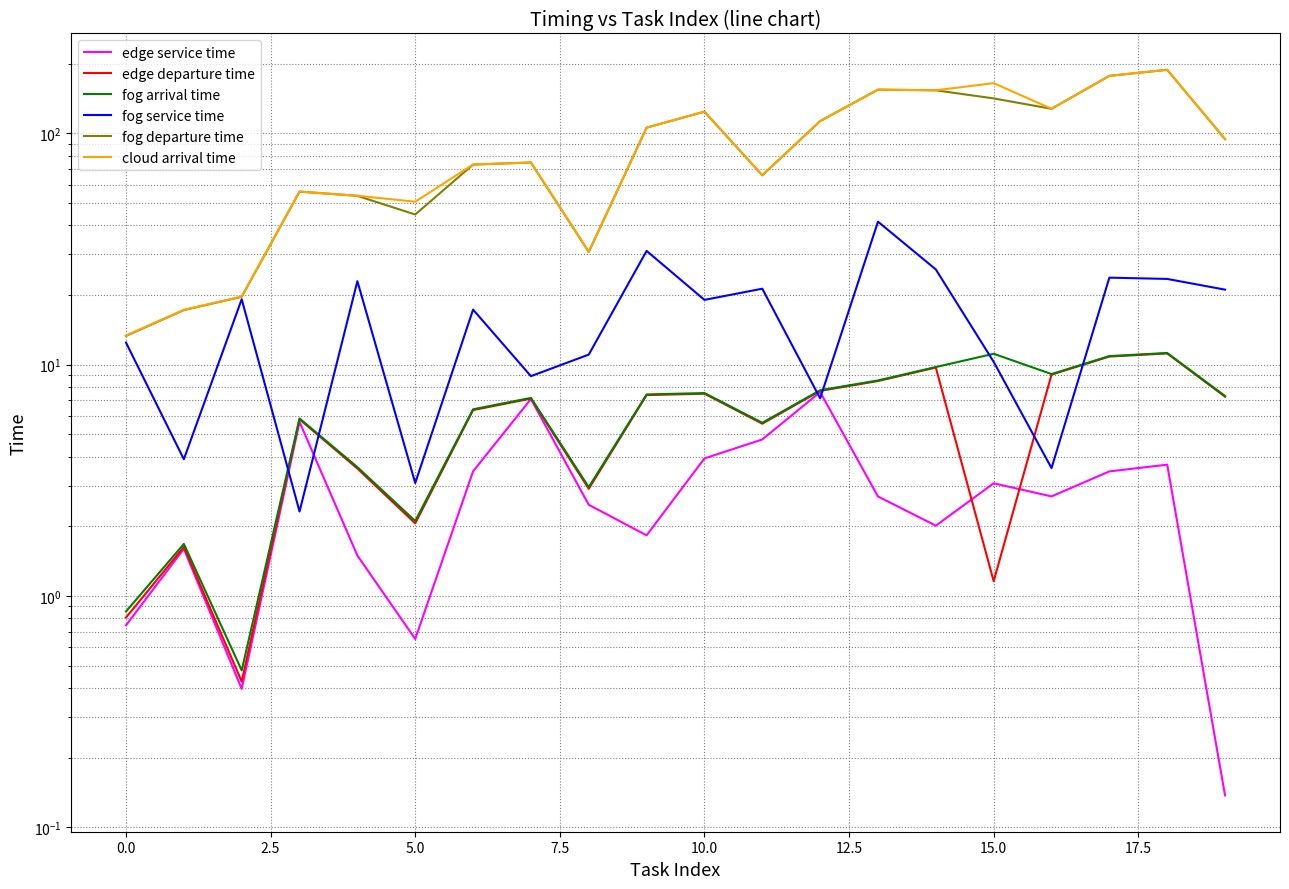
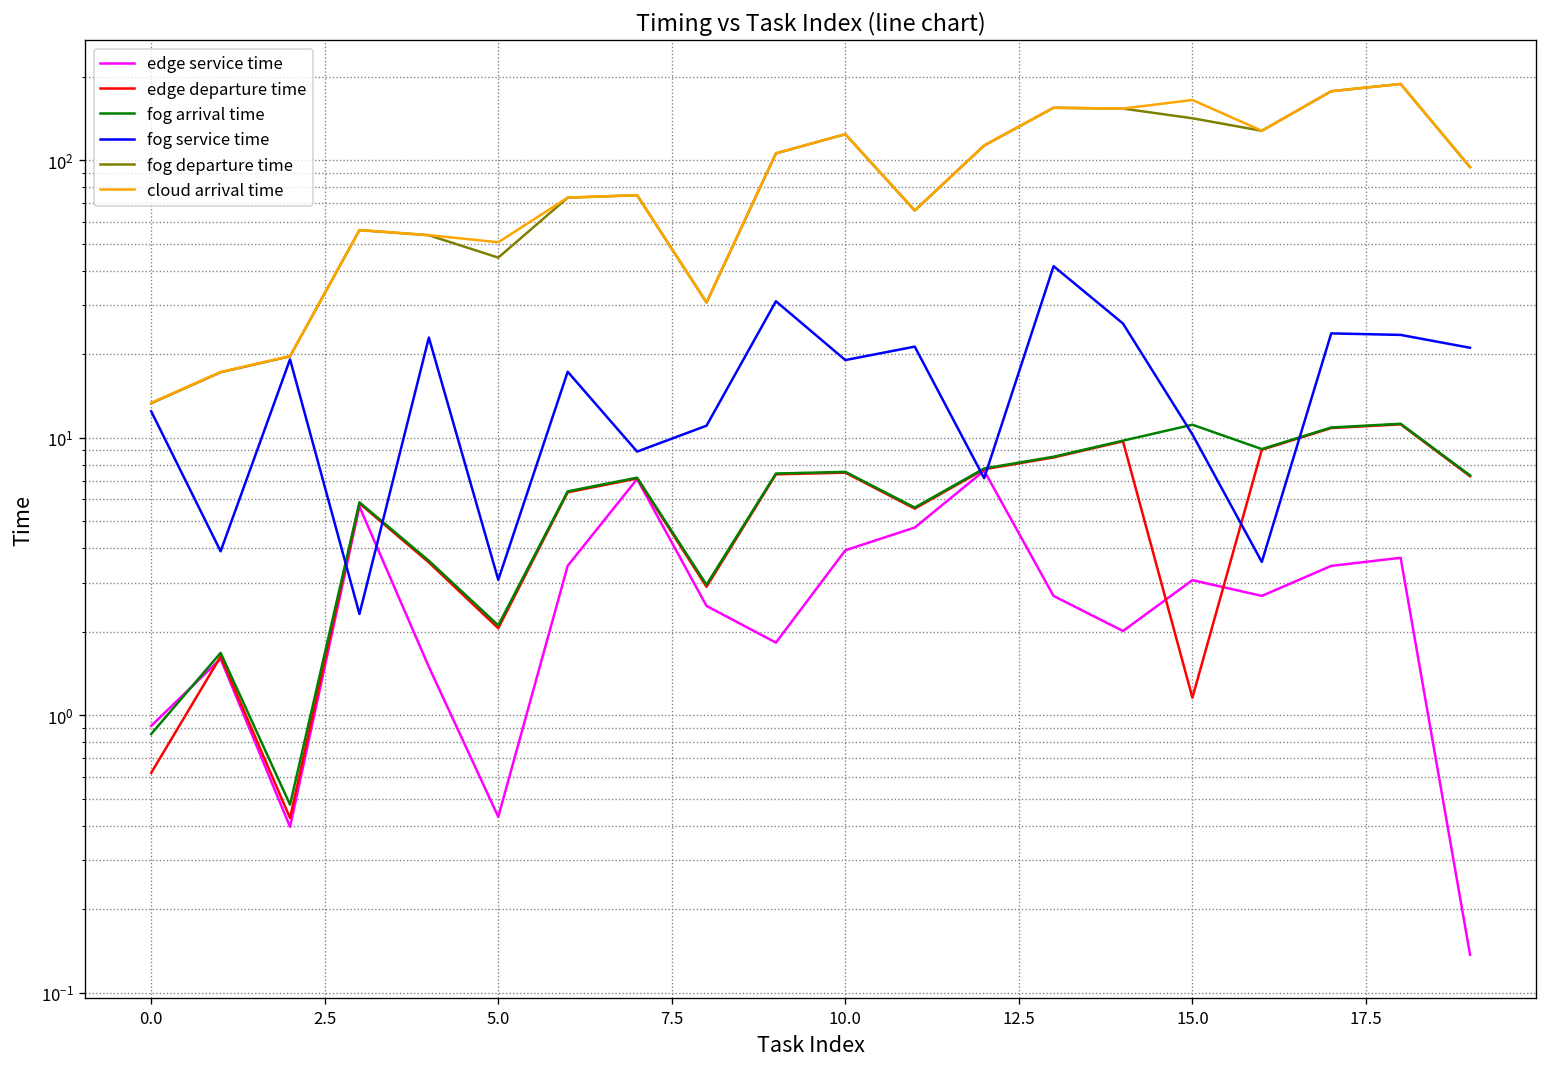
  {
    "edge service time": {
-     "0.0": 0.75,
-     "5.0": 0.65,
+     "0.0": 0.92,
+     "5.0": 0.43,
      "10.0": 3.9,
      "15.0": 3.1
    },
    "edge departure time": {
-     "0.0": 0.81,
+     "0.0": 0.62,
      "15.0": 1.2
    },
    "fog arrival time": {
      "0.0": 0.86,
      "15.0": 11
    },
    "fog service time": {
      "0.0": 12,
      "5.0": 3.1,
      "10.0": 19,
      "15.0": 10
    },
    "fog departure time": {
      "5.0": 45,
      "15.0": 140
    },
    "cloud arrival time": {
      "5.0": 51,
      "15.0": 160
    }
  }
